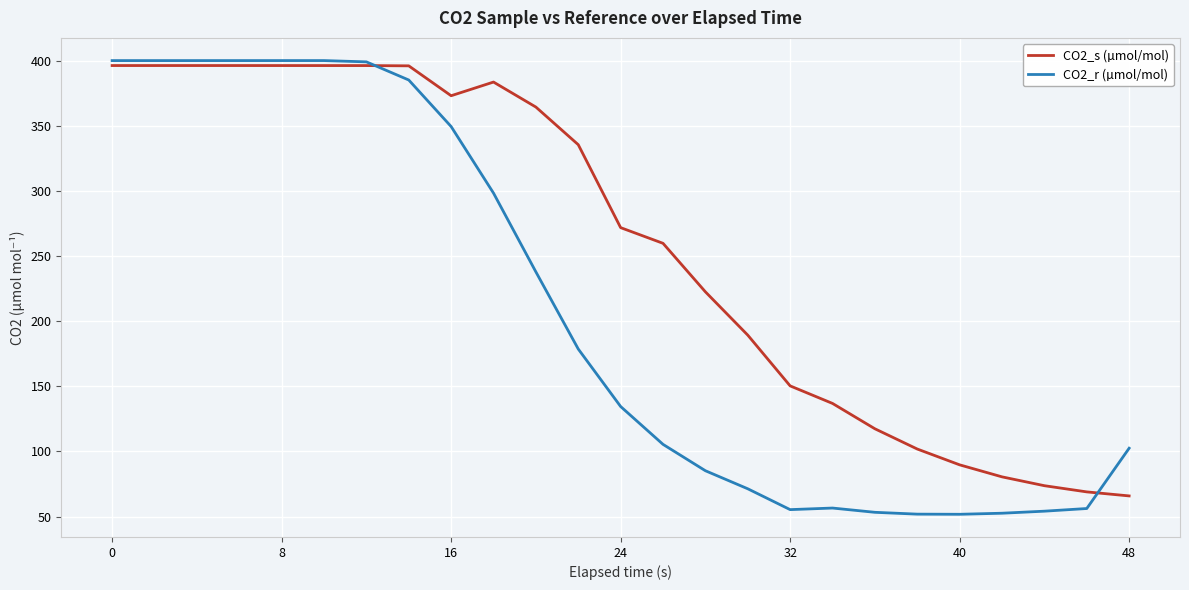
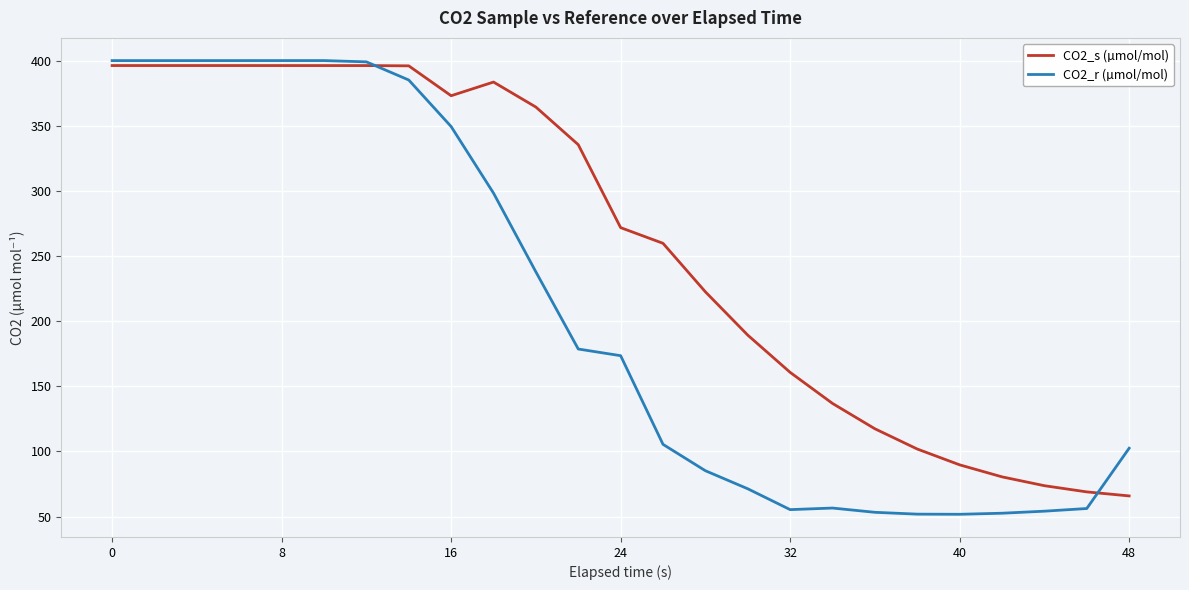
  {
    "CO2_s (µmol/mol)": {
      "0": 396,
      "8": 396,
      "16": 373,
      "24": 272,
-     "32": 150,
+     "32": 161,
      "40": 90,
      "48": 66
    },
    "CO2_r (µmol/mol)": {
      "0": 400,
      "8": 400,
      "16": 349,
-     "24": 135,
+     "24": 174,
      "32": 55,
      "40": 52,
      "48": 103
    }
  }
